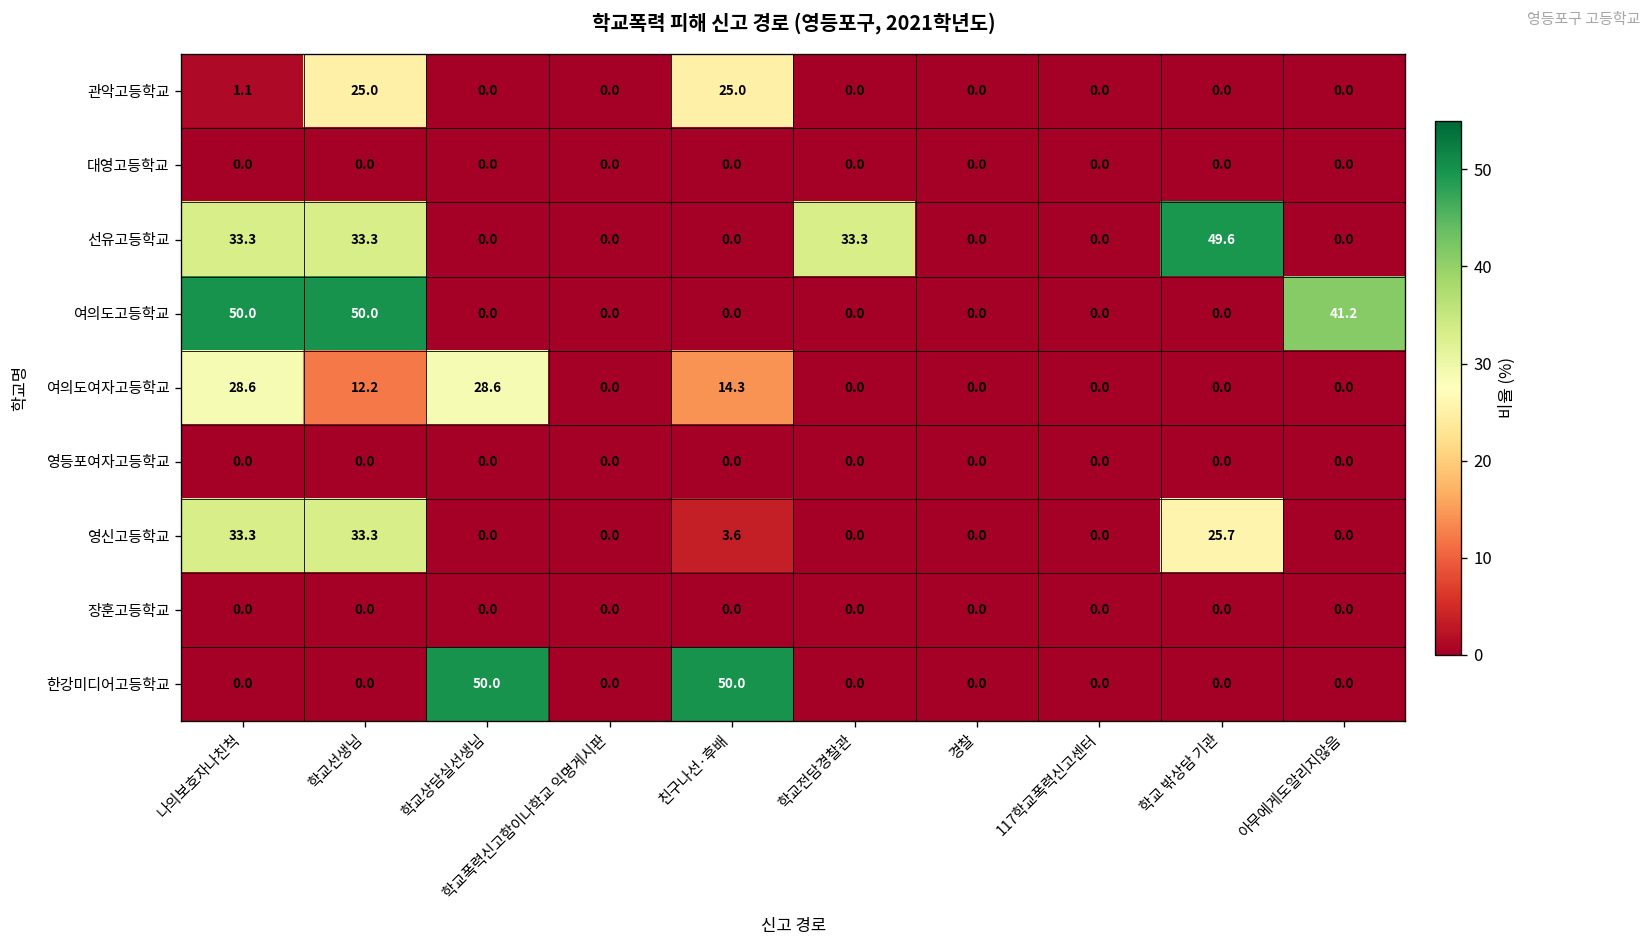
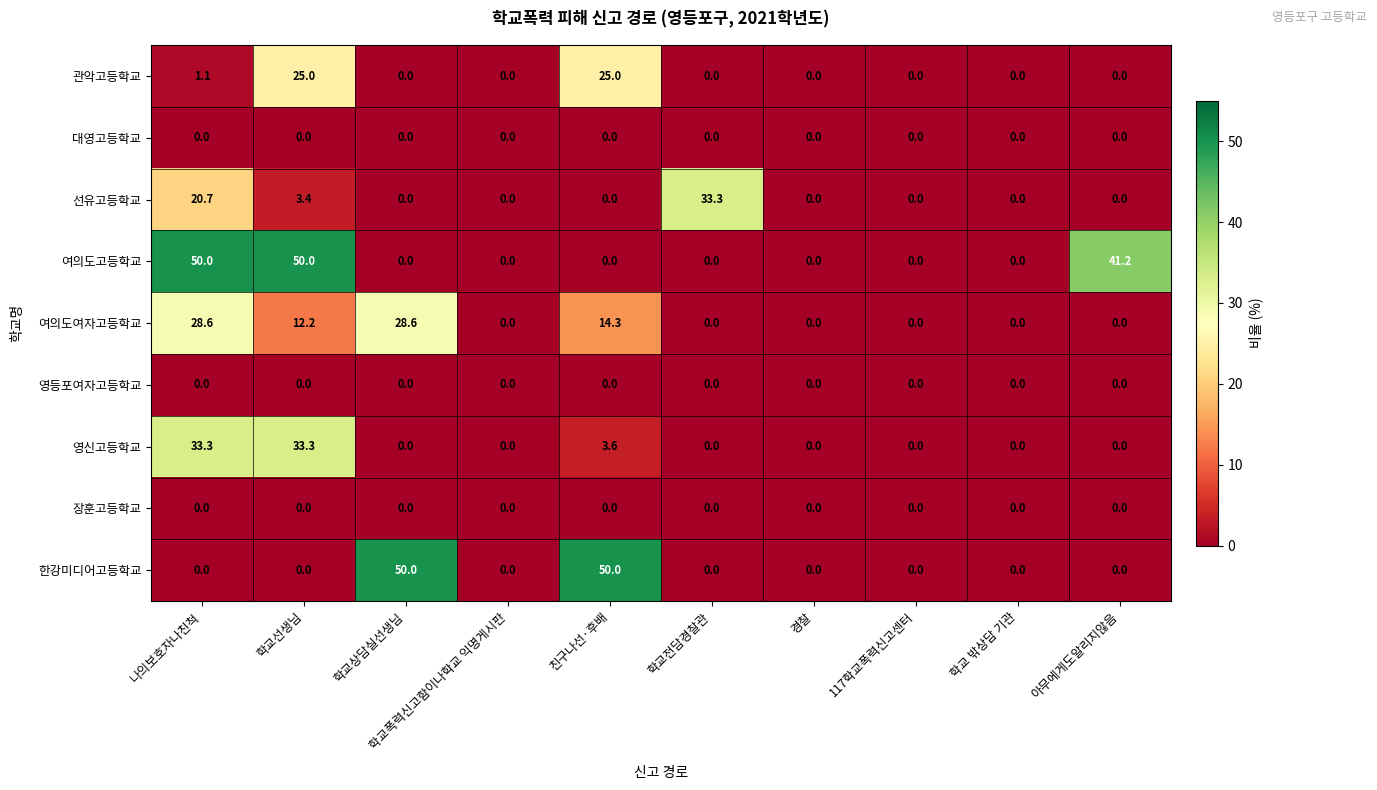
  {
    "관악고등학교": {
      "나의보호자나친척": 1.1,
      "학교선생님": 25.0,
      "학교상담실선생님": 0.0,
      "학교폭력신고함이나학교 익명게시판": 0.0,
      "친구나선·후배": 25.0,
      "학교전담경찰관": 0.0,
      "경찰": 0.0,
      "117학교폭력신고센터": 0.0,
      "학교 밖상담 기관": 0.0,
      "아무에게도알리지않음": 0.0
    },
    "대영고등학교": {
      "나의보호자나친척": 0.0,
      "학교선생님": 0.0,
      "학교상담실선생님": 0.0,
      "학교폭력신고함이나학교 익명게시판": 0.0,
      "친구나선·후배": 0.0,
      "학교전담경찰관": 0.0,
      "경찰": 0.0,
      "117학교폭력신고센터": 0.0,
      "학교 밖상담 기관": 0.0,
      "아무에게도알리지않음": 0.0
    },
    "선유고등학교": {
-     "나의보호자나친척": 33.3,
-     "학교선생님": 33.3,
+     "나의보호자나친척": 20.7,
+     "학교선생님": 3.4,
      "학교상담실선생님": 0.0,
      "학교폭력신고함이나학교 익명게시판": 0.0,
      "친구나선·후배": 0.0,
      "학교전담경찰관": 33.3,
      "경찰": 0.0,
      "117학교폭력신고센터": 0.0,
-     "학교 밖상담 기관": 49.6,
+     "학교 밖상담 기관": 0.0,
      "아무에게도알리지않음": 0.0
    },
    "여의도고등학교": {
      "나의보호자나친척": 50.0,
      "학교선생님": 50.0,
      "학교상담실선생님": 0.0,
      "학교폭력신고함이나학교 익명게시판": 0.0,
      "친구나선·후배": 0.0,
      "학교전담경찰관": 0.0,
      "경찰": 0.0,
      "117학교폭력신고센터": 0.0,
      "학교 밖상담 기관": 0.0,
      "아무에게도알리지않음": 41.2
    },
    "여의도여자고등학교": {
      "나의보호자나친척": 28.6,
      "학교선생님": 12.2,
      "학교상담실선생님": 28.6,
      "학교폭력신고함이나학교 익명게시판": 0.0,
      "친구나선·후배": 14.3,
      "학교전담경찰관": 0.0,
      "경찰": 0.0,
      "117학교폭력신고센터": 0.0,
      "학교 밖상담 기관": 0.0,
      "아무에게도알리지않음": 0.0
    },
    "영등포여자고등학교": {
      "나의보호자나친척": 0.0,
      "학교선생님": 0.0,
      "학교상담실선생님": 0.0,
      "학교폭력신고함이나학교 익명게시판": 0.0,
      "친구나선·후배": 0.0,
      "학교전담경찰관": 0.0,
      "경찰": 0.0,
      "117학교폭력신고센터": 0.0,
      "학교 밖상담 기관": 0.0,
      "아무에게도알리지않음": 0.0
    },
    "영신고등학교": {
      "나의보호자나친척": 33.3,
      "학교선생님": 33.3,
      "학교상담실선생님": 0.0,
      "학교폭력신고함이나학교 익명게시판": 0.0,
      "친구나선·후배": 3.6,
      "학교전담경찰관": 0.0,
      "경찰": 0.0,
      "117학교폭력신고센터": 0.0,
-     "학교 밖상담 기관": 25.7,
+     "학교 밖상담 기관": 0.0,
      "아무에게도알리지않음": 0.0
    },
    "장훈고등학교": {
      "나의보호자나친척": 0.0,
      "학교선생님": 0.0,
      "학교상담실선생님": 0.0,
      "학교폭력신고함이나학교 익명게시판": 0.0,
      "친구나선·후배": 0.0,
      "학교전담경찰관": 0.0,
      "경찰": 0.0,
      "117학교폭력신고센터": 0.0,
      "학교 밖상담 기관": 0.0,
      "아무에게도알리지않음": 0.0
    },
    "한강미디어고등학교": {
      "나의보호자나친척": 0.0,
      "학교선생님": 0.0,
      "학교상담실선생님": 50.0,
      "학교폭력신고함이나학교 익명게시판": 0.0,
      "친구나선·후배": 50.0,
      "학교전담경찰관": 0.0,
      "경찰": 0.0,
      "117학교폭력신고센터": 0.0,
      "학교 밖상담 기관": 0.0,
      "아무에게도알리지않음": 0.0
    }
  }
